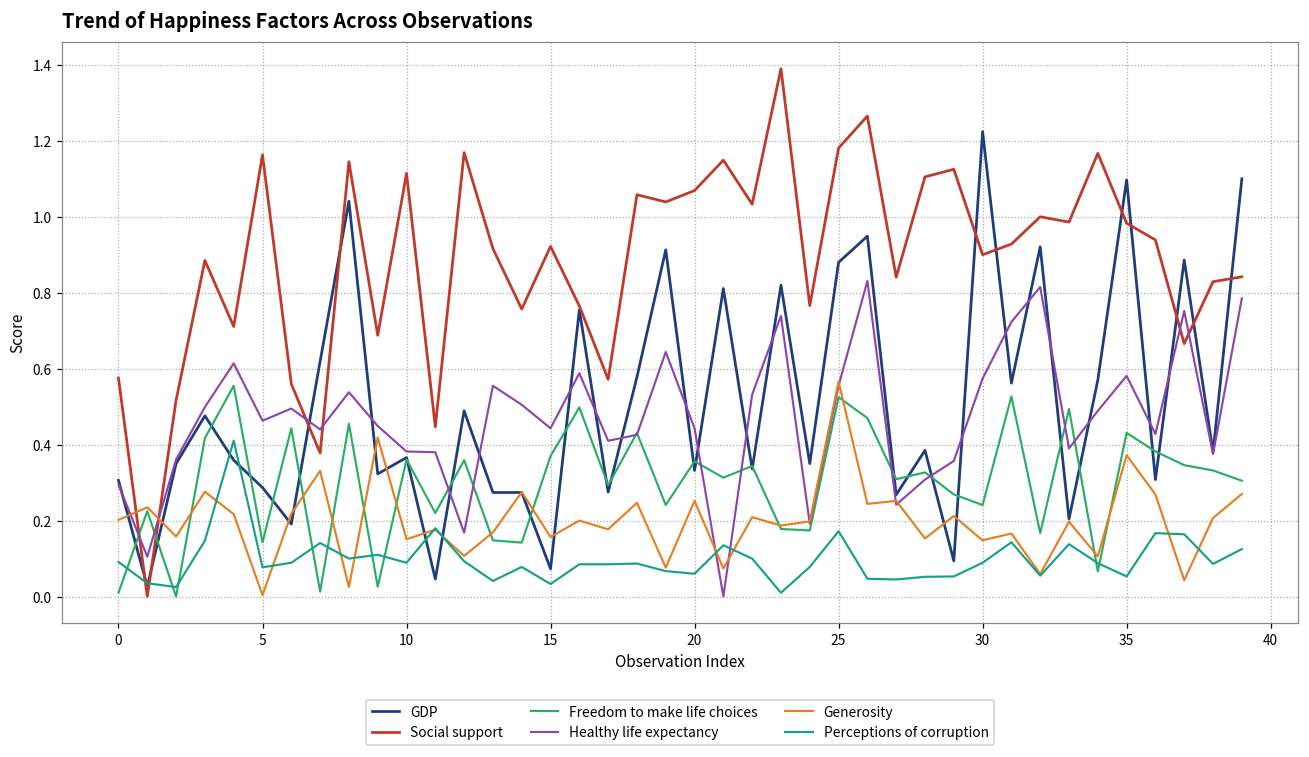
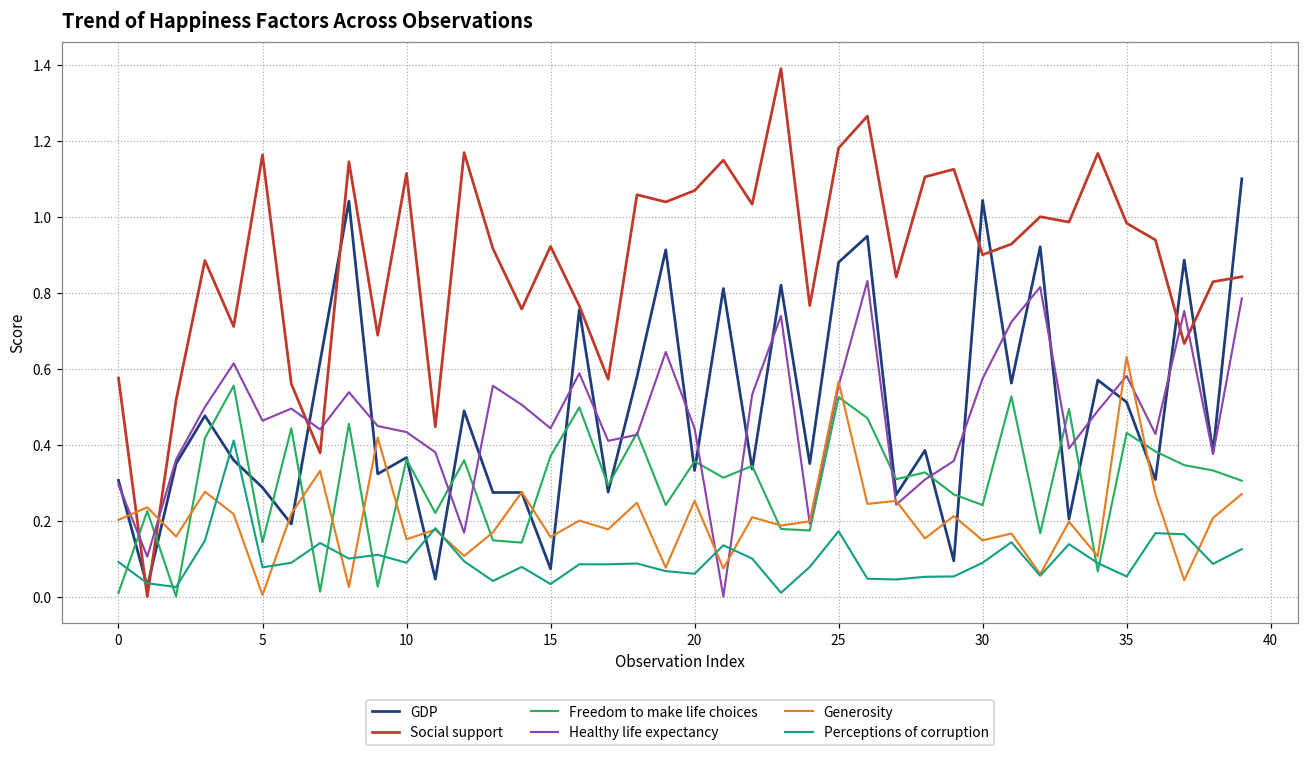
  {
    "GDP": {
      "0": 0.31,
      "5": 0.29,
      "15": 0.07,
      "20": 0.33,
      "25": 0.88,
-     "30": 1.22,
-     "35": 1.10
+     "30": 1.04,
+     "35": 0.51
    },
    "Social support": {
      "0": 0.58,
      "5": 1.16,
      "10": 1.11,
      "15": 0.92,
      "20": 1.07,
      "25": 1.18,
      "30": 0.90,
      "35": 0.98
    },
    "Healthy life expectancy": {
      "0": 0.30,
      "5": 0.46,
-     "10": 0.38,
+     "10": 0.43,
      "15": 0.44,
      "20": 0.44,
      "25": 0.56,
      "30": 0.57,
      "35": 0.58
    },
    "Generosity": {
      "0": 0.20,
      "5": 0.00,
      "10": 0.15,
      "15": 0.16,
      "20": 0.25,
      "25": 0.57,
      "30": 0.15,
-     "35": 0.37
+     "35": 0.63
    }
  }
